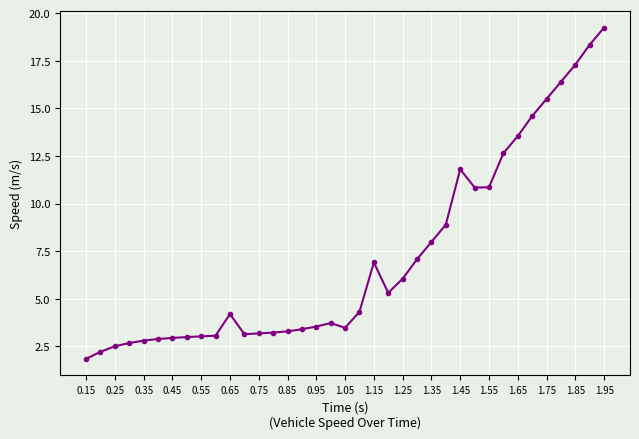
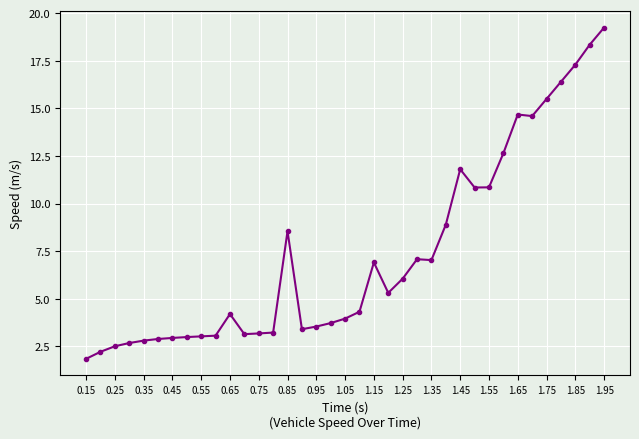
  {
    "0.15": 1.8,
    "0.25": 2.5,
    "0.35": 2.8,
    "0.45": 2.9,
    "0.55": 3.0,
    "0.65": 4.2,
    "0.75": 3.2,
-   "0.85": 3.3,
+   "0.85": 8.5,
    "0.95": 3.5,
-   "1.05": 3.5,
+   "1.05": 4.0,
    "1.15": 6.9,
    "1.25": 6.0,
-   "1.35": 8.0,
+   "1.35": 7.0,
    "1.45": 11.8,
    "1.55": 10.8,
-   "1.65": 13.5,
+   "1.65": 14.7,
    "1.75": 15.5,
    "1.85": 17.3,
    "1.95": 19.2
  }
